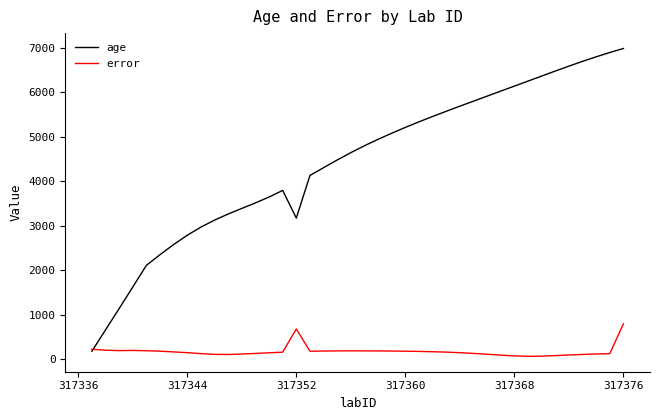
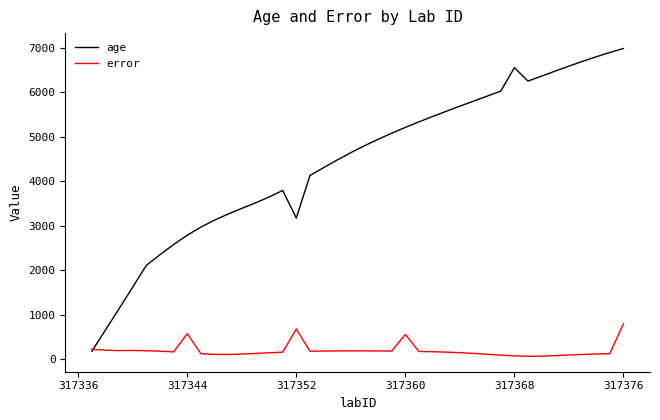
  {
    "age": {
      "317344": 2800,
      "317352": 3200,
      "317360": 5200,
-     "317368": 6100,
+     "317368": 6600,
      "317376": 7000
    },
    "error": {
-     "317344": 100,
+     "317344": 600,
      "317352": 700,
-     "317360": 200,
+     "317360": 600,
      "317368": 100,
      "317376": 800
    }
  }
